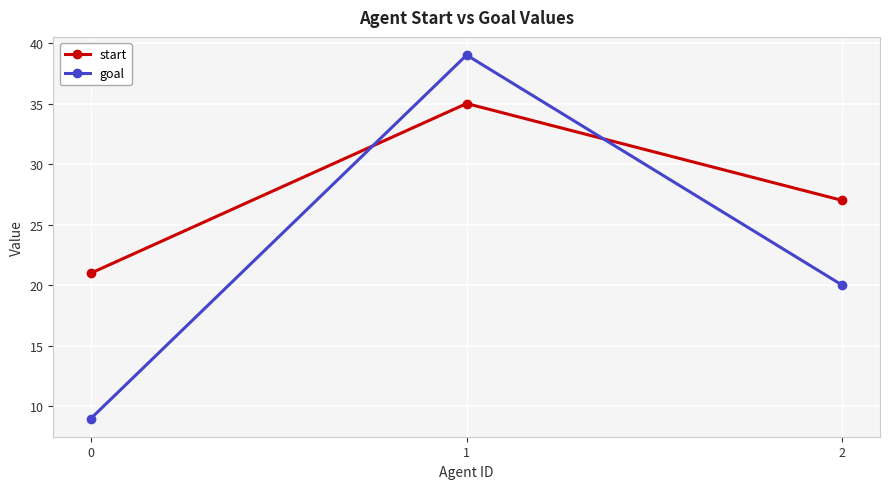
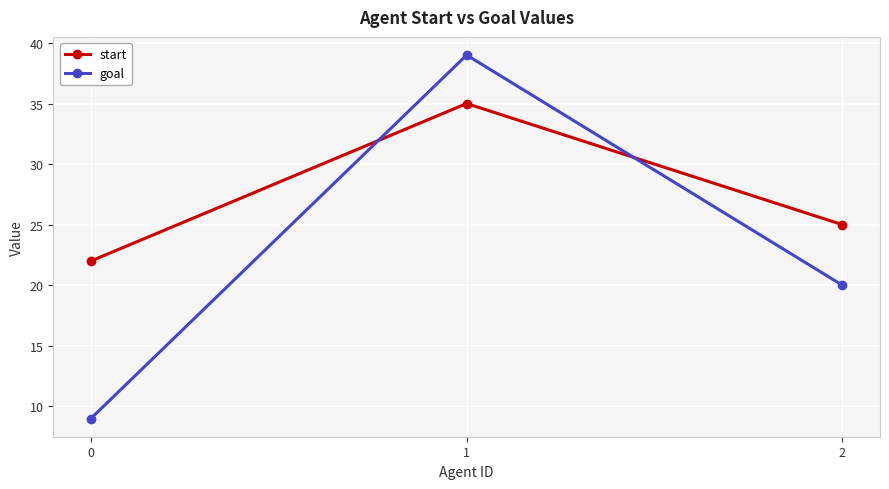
  {
    "start": {
-     "0": 21,
+     "0": 22,
      "1": 35,
-     "2": 27
+     "2": 25
    },
    "goal": {
      "0": 9,
      "1": 39,
      "2": 20
    }
  }
